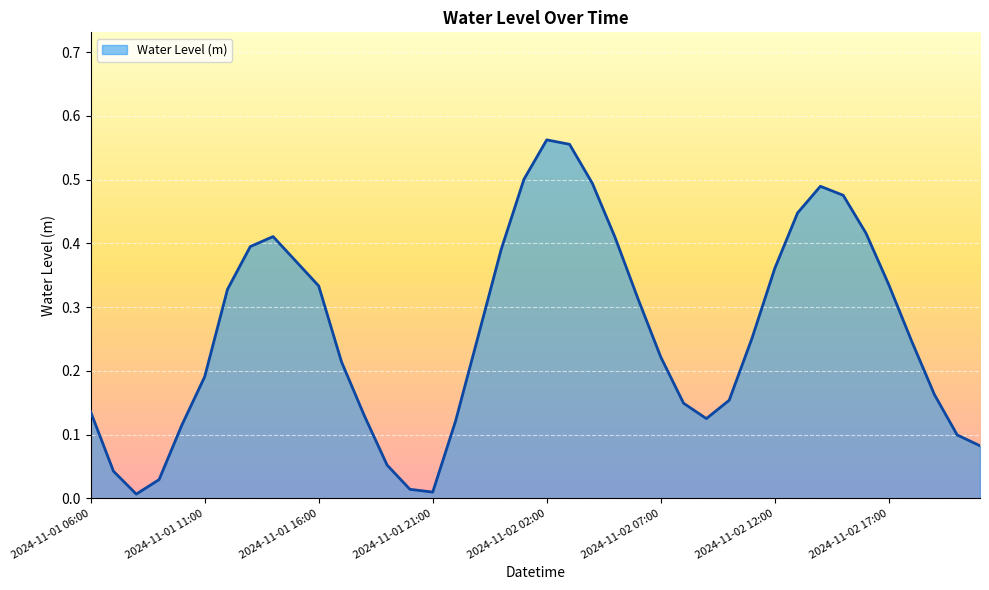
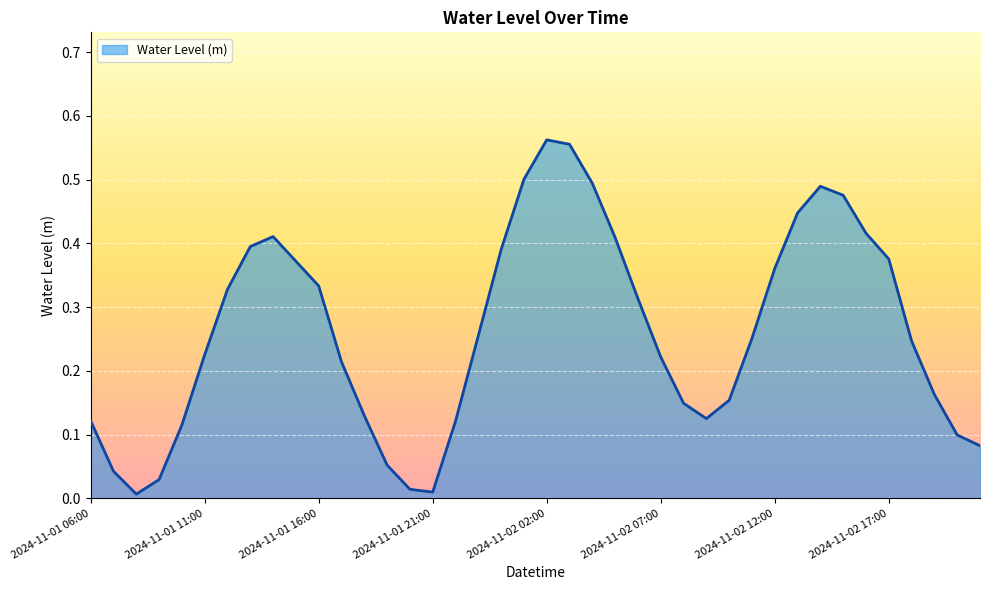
  {
-   "2024-11-01 06:00": 0.14,
-   "2024-11-01 11:00": 0.19,
+   "2024-11-01 06:00": 0.12,
+   "2024-11-01 11:00": 0.23,
    "2024-11-01 16:00": 0.33,
    "2024-11-01 21:00": 0.01,
    "2024-11-02 02:00": 0.56,
    "2024-11-02 07:00": 0.22,
    "2024-11-02 12:00": 0.36,
-   "2024-11-02 17:00": 0.34
+   "2024-11-02 17:00": 0.38
  }
